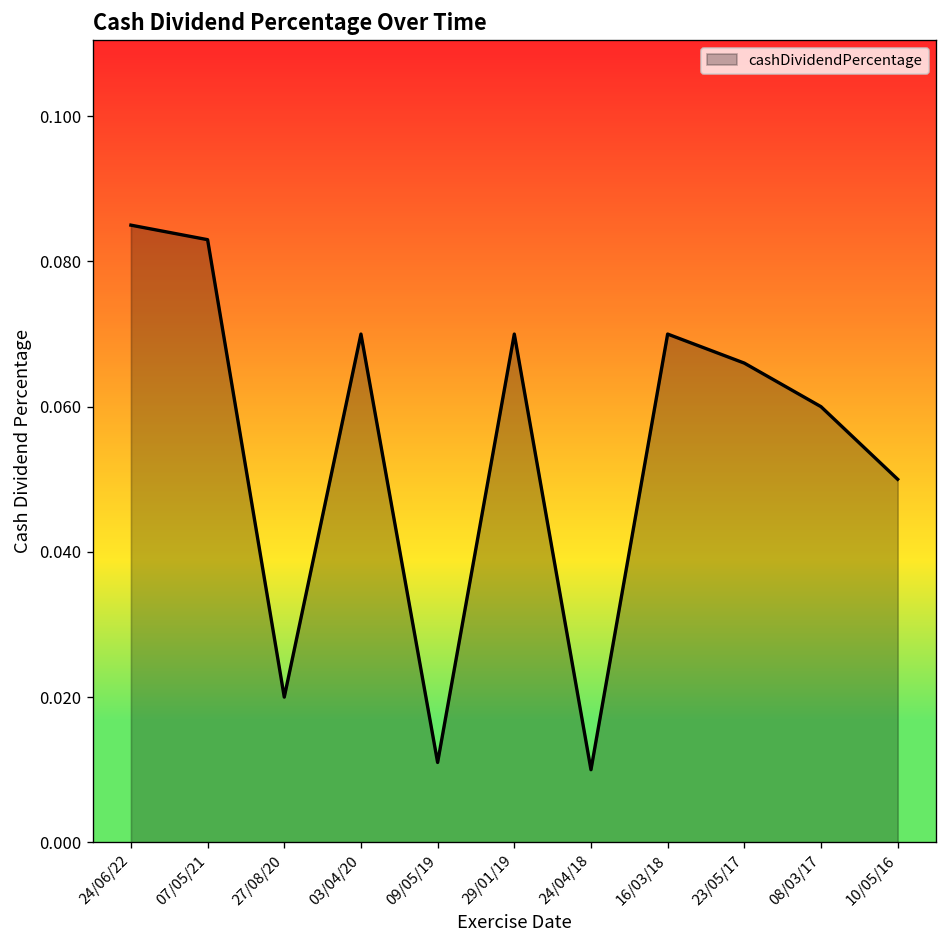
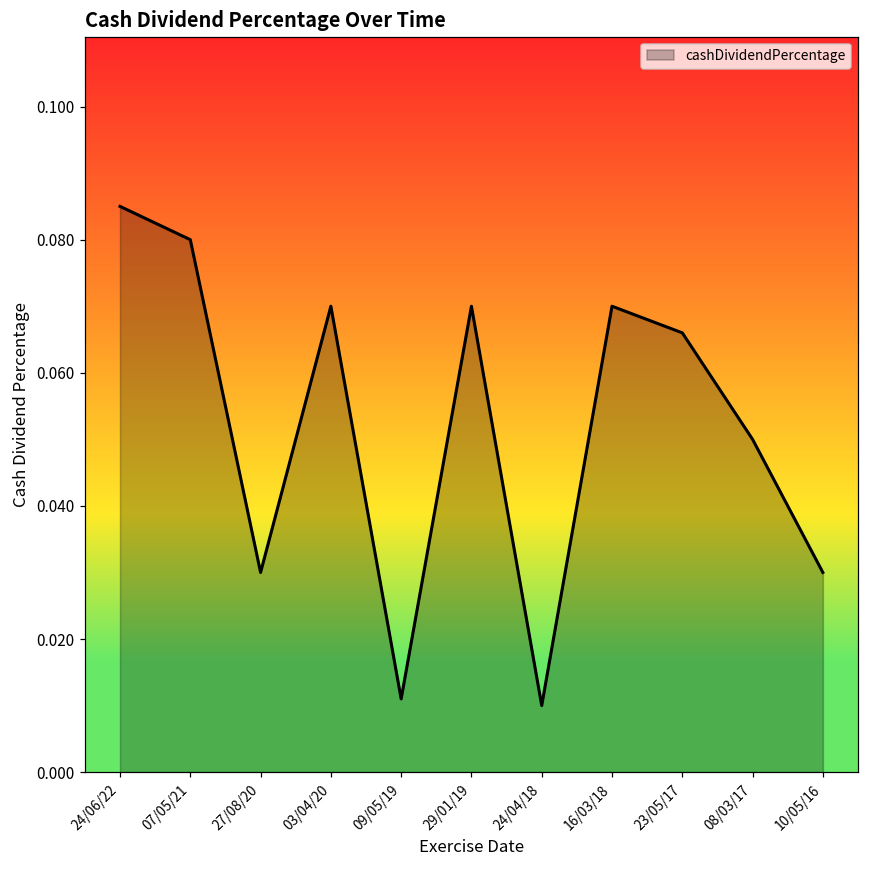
  {
    "24/06/22": 0.085,
-   "07/05/21": 0.083,
-   "27/08/20": 0.02,
+   "07/05/21": 0.080,
+   "27/08/20": 0.03,
    "03/04/20": 0.070,
    "09/05/19": 0.011,
    "29/01/19": 0.070,
    "24/04/18": 0.010,
    "16/03/18": 0.070,
    "23/05/17": 0.066,
-   "08/03/17": 0.06,
-   "10/05/16": 0.05
+   "08/03/17": 0.05,
+   "10/05/16": 0.03
  }
